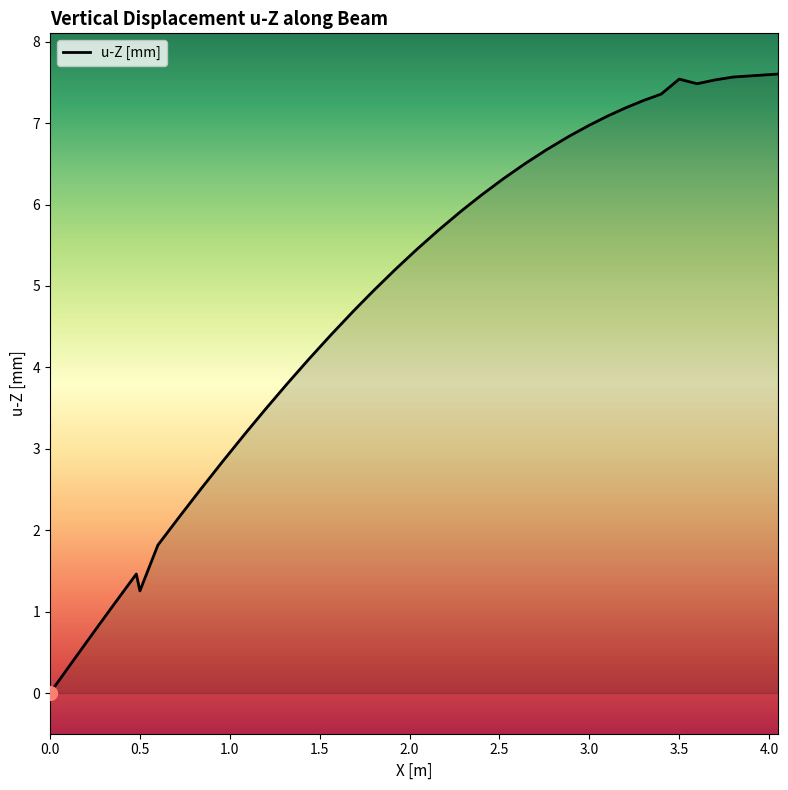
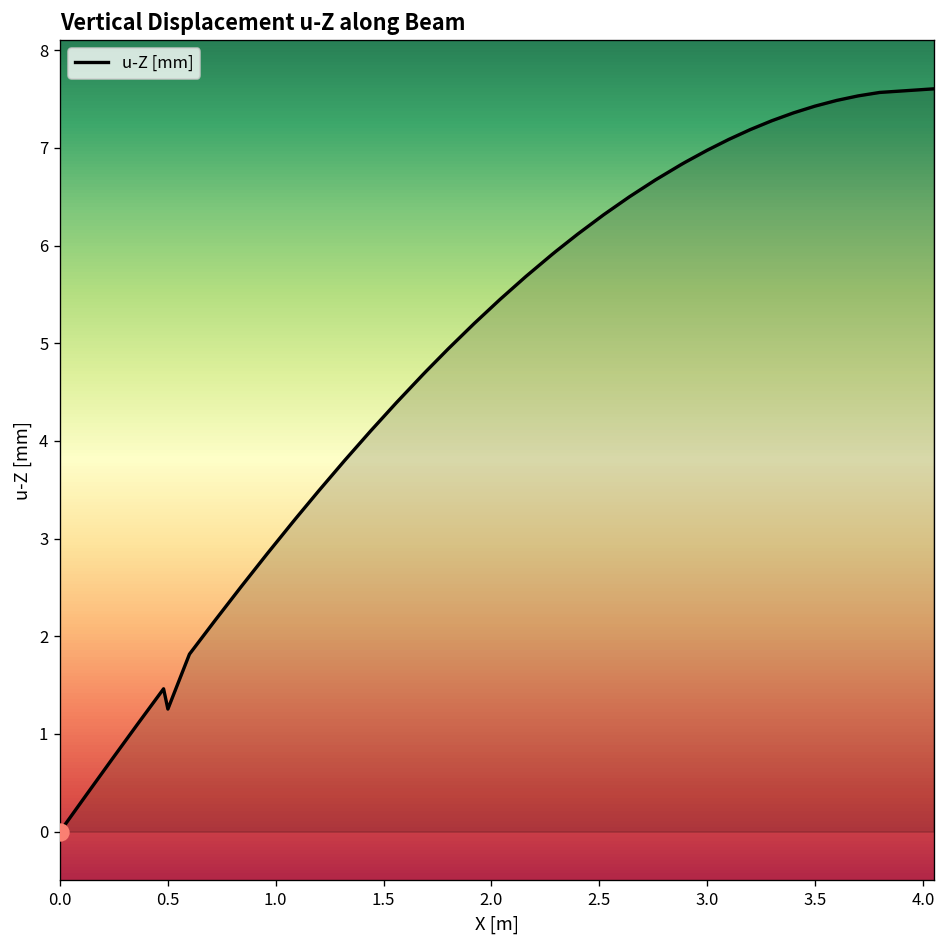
  {
    "u-Z [mm]": {
      "0.5": 1.3,
      "3.0": 7.0,
-     "3.5": 7.5
+     "3.5": 7.4
    }
  }
